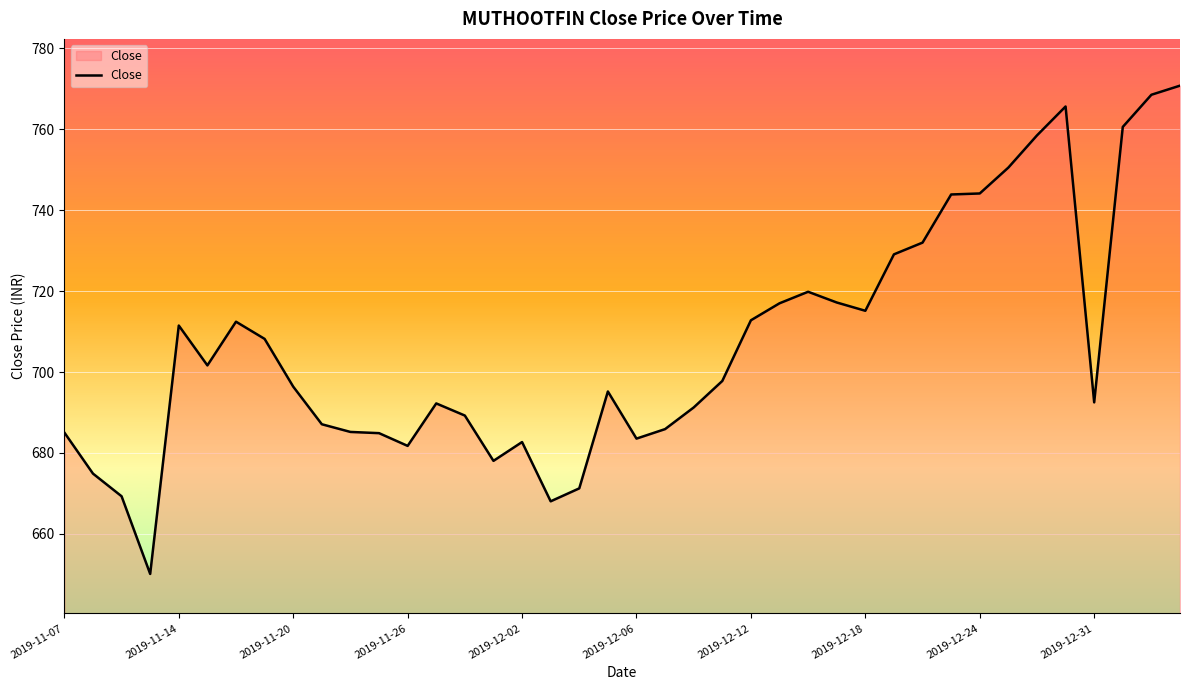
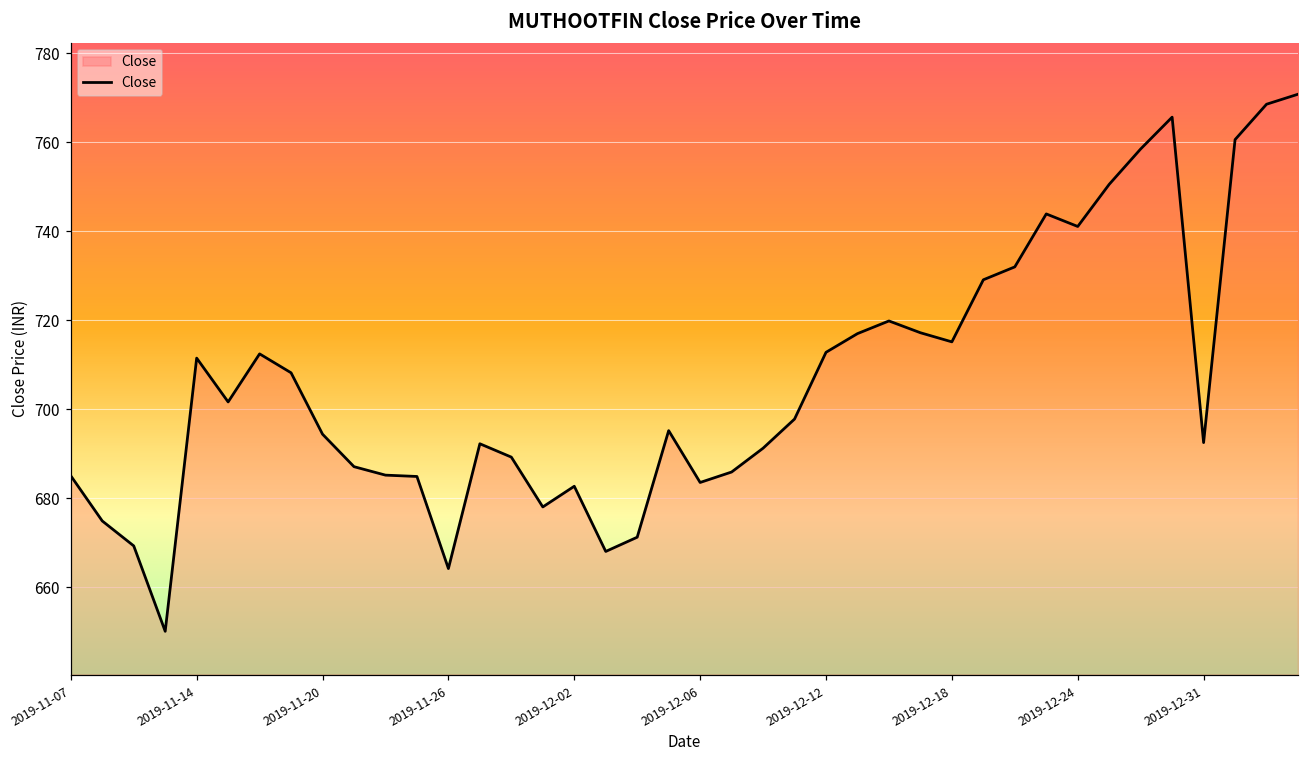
  {
    "2019-11-07": 685,
    "2019-11-14": 712,
-   "2019-11-20": 696,
-   "2019-11-26": 682,
+   "2019-11-20": 694,
+   "2019-11-26": 664,
    "2019-12-02": 683,
    "2019-12-06": 684,
    "2019-12-12": 713,
    "2019-12-18": 715,
-   "2019-12-24": 744,
+   "2019-12-24": 741,
    "2019-12-31": 693
  }
